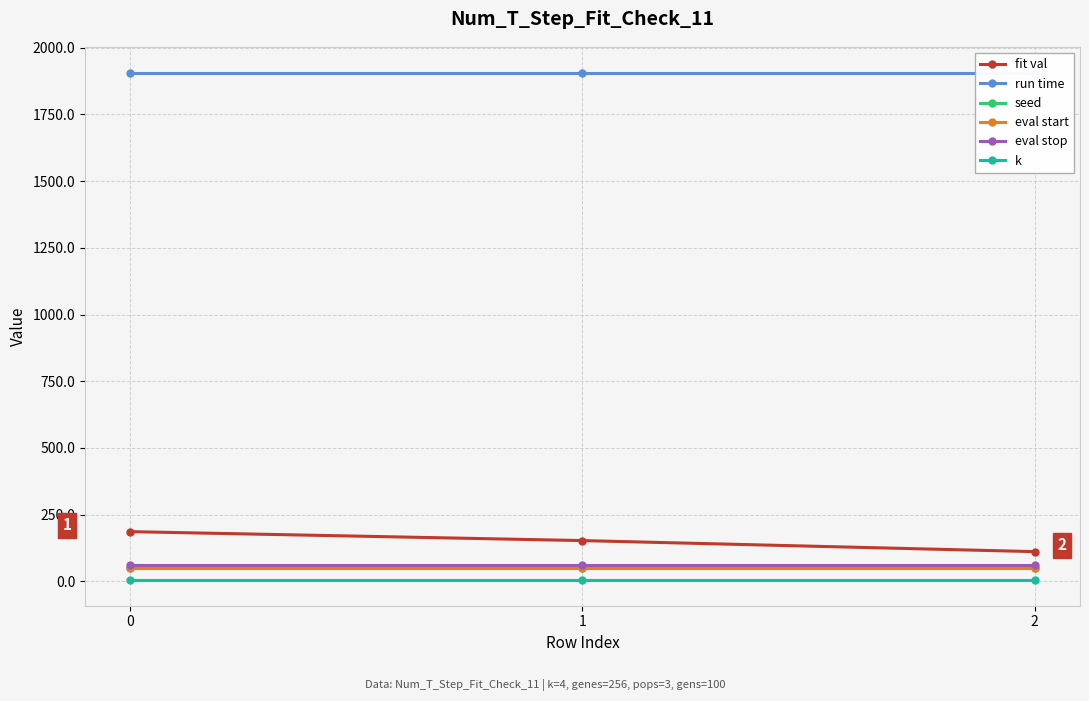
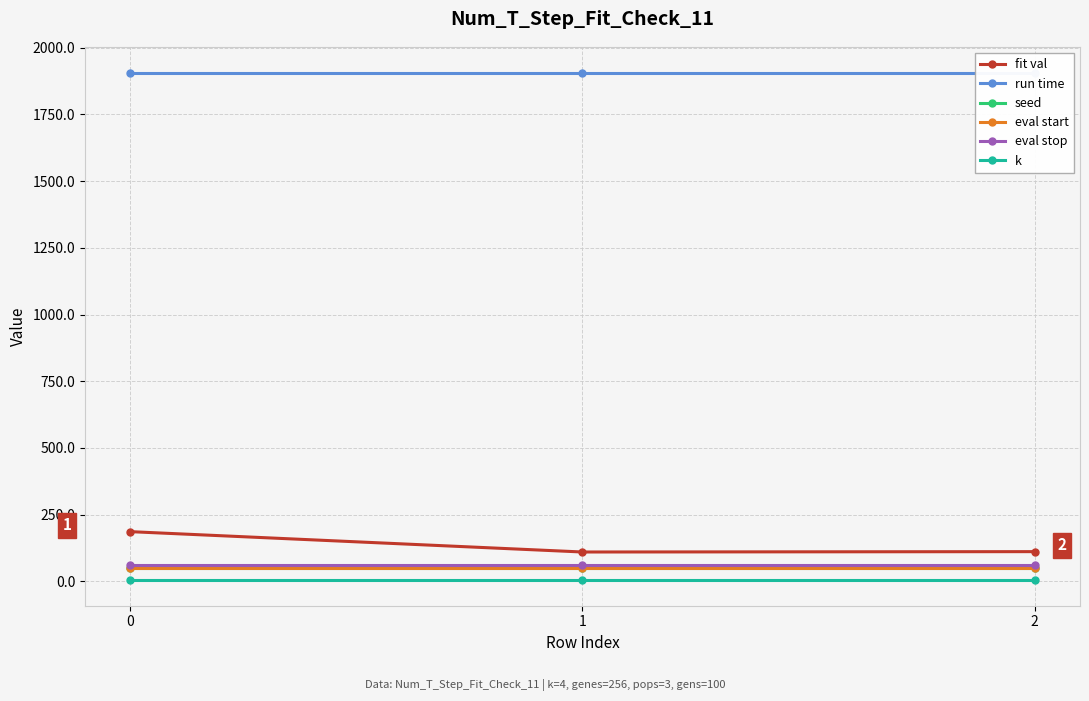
  {
    "fit val": {
      "0": 190,
-     "1": 150
+     "1": 110
    },
    "run time": {
      "0": 1910,
      "1": 1910
    },
    "eval start": {
      "0": 50,
      "1": 50,
      "2": 50
    },
    "eval stop": {
      "0": 60,
      "1": 60,
      "2": 60
    },
    "k": {
      "0": 0,
      "1": 0,
      "2": 0
    }
  }
